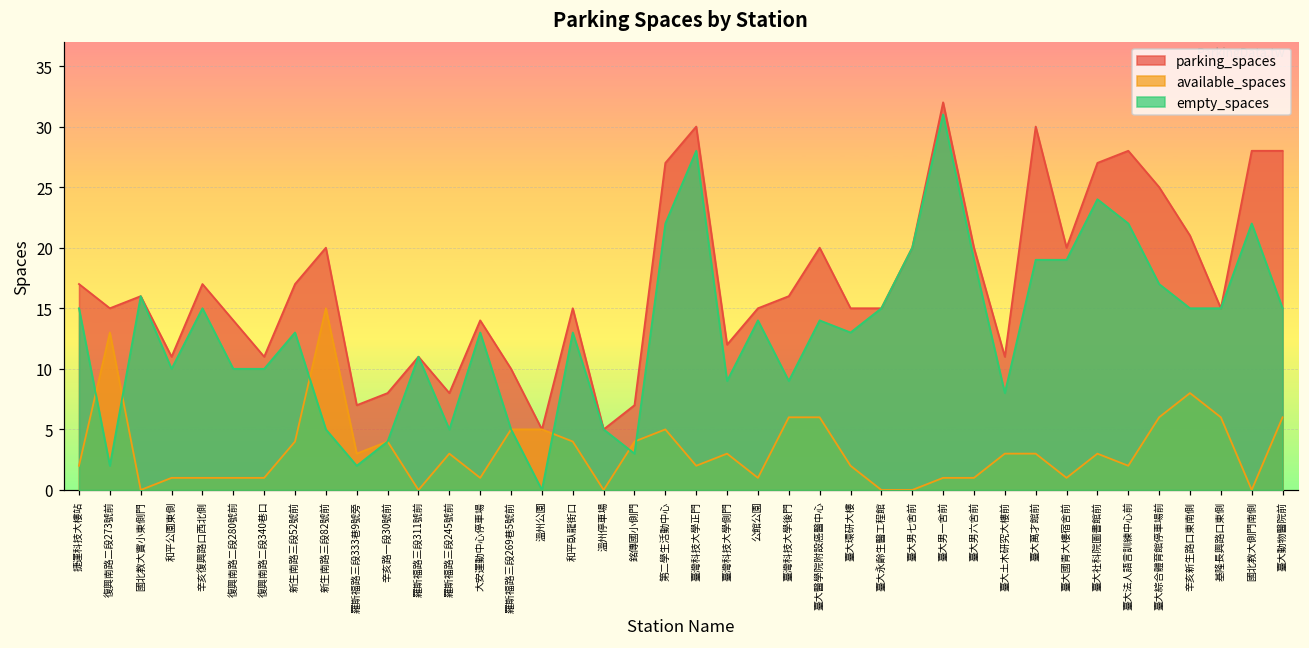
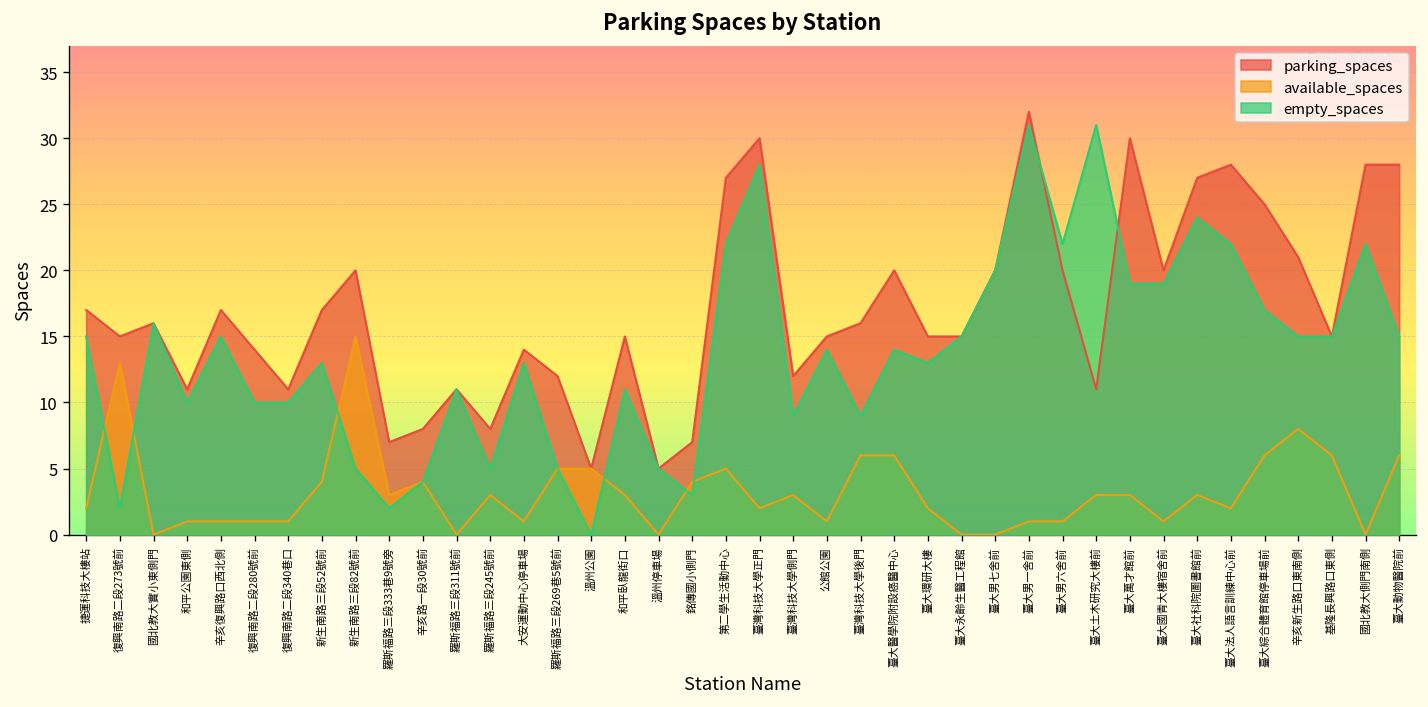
  {
    "parking_spaces": {
      "捷運科技大樓站": 17,
      "復興南路二段273號前": 15,
      "和平公園東側": 11,
      "辛亥復興路口西北側": 17,
      "復興南路二段280號前": 14,
      "復興南路二段340巷口": 11,
      "新生南路三段52號前": 17,
      "新生南路三段82號前": 20,
      "羅斯福路三段333巷9號旁": 7,
      "辛亥路一段30號前": 8,
      "羅斯福路三段245號前": 8,
      "大安運動中心停車場": 14,
-     "羅斯福路三段269巷5號前": 10,
+     "羅斯福路三段269巷5號前": 12,
      "和平臥龍街口": 15,
      "銘傳國小側門": 7,
      "第二學生活動中心": 27,
      "臺灣科技大學正門": 30,
      "臺灣科技大學側門": 12,
      "公館公園": 15,
      "臺灣科技大學後門": 16,
      "臺大醫學院附設癌醫中心": 20,
      "臺大環研大樓": 15,
      "臺大男一舍前": 32,
      "臺大男六舍前": 20,
      "臺大土木研究大樓前": 11,
      "臺大萬才館前": 30,
      "臺大國青大樓宿舍前": 20,
      "臺大社科院圖書館前": 27,
      "臺大法人語言訓練中心前": 28,
      "臺大綜合體育館停車場前": 25,
      "辛亥新生路口東南側": 21,
      "國北教大側門南側": 28,
      "臺大動物醫院前": 28
    },
    "available_spaces": {
      "捷運科技大樓站": 2,
      "復興南路二段273號前": 13,
      "國北教大實小東側門": 0,
      "和平公園東側": 1,
      "辛亥復興路口西北側": 1,
      "復興南路二段280號前": 1,
      "復興南路二段340巷口": 1,
      "新生南路三段52號前": 4,
      "新生南路三段82號前": 15,
      "羅斯福路三段333巷9號旁": 3,
      "羅斯福路三段311號前": 0,
      "羅斯福路三段245號前": 3,
      "大安運動中心停車場": 1,
-     "和平臥龍街口": 4,
+     "和平臥龍街口": 3,
      "溫州停車場": 0,
      "銘傳國小側門": 4,
      "第二學生活動中心": 5,
      "臺灣科技大學正門": 2,
      "臺灣科技大學側門": 3,
      "公館公園": 1,
      "臺灣科技大學後門": 6,
      "臺大醫學院附設癌醫中心": 6,
      "臺大環研大樓": 2,
      "臺大永齡生醫工程館": 0,
      "臺大男七舍前": 0,
      "臺大男一舍前": 1,
      "臺大男六舍前": 1,
      "臺大土木研究大樓前": 3,
      "臺大萬才館前": 3,
      "臺大國青大樓宿舍前": 1,
      "臺大社科院圖書館前": 3,
      "臺大法人語言訓練中心前": 2,
      "臺大綜合體育館停車場前": 6,
      "辛亥新生路口東南側": 8,
      "基隆長興路口東側": 6,
      "國北教大側門南側": 0,
      "臺大動物醫院前": 6
    },
    "empty_spaces": {
      "捷運科技大樓站": 15,
      "復興南路二段273號前": 2,
      "和平公園東側": 10,
      "辛亥復興路口西北側": 15,
      "復興南路二段280號前": 10,
      "復興南路二段340巷口": 10,
      "新生南路三段52號前": 13,
      "新生南路三段82號前": 5,
      "羅斯福路三段333巷9號旁": 2,
      "羅斯福路三段245號前": 5,
      "大安運動中心停車場": 13,
      "溫州公園": 0,
-     "和平臥龍街口": 13,
+     "和平臥龍街口": 11,
      "銘傳國小側門": 3,
      "第二學生活動中心": 22,
      "臺灣科技大學正門": 28,
      "臺灣科技大學側門": 9,
      "公館公園": 14,
      "臺灣科技大學後門": 9,
      "臺大醫學院附設癌醫中心": 14,
      "臺大環研大樓": 13,
      "臺大男一舍前": 31,
-     "臺大男六舍前": 19,
-     "臺大土木研究大樓前": 8,
+     "臺大男六舍前": 22,
+     "臺大土木研究大樓前": 31,
      "臺大萬才館前": 19,
      "臺大國青大樓宿舍前": 19,
      "臺大社科院圖書館前": 24,
      "臺大法人語言訓練中心前": 22,
      "臺大綜合體育館停車場前": 17,
      "辛亥新生路口東南側": 15,
      "國北教大側門南側": 22,
      "臺大動物醫院前": 15
    }
  }
